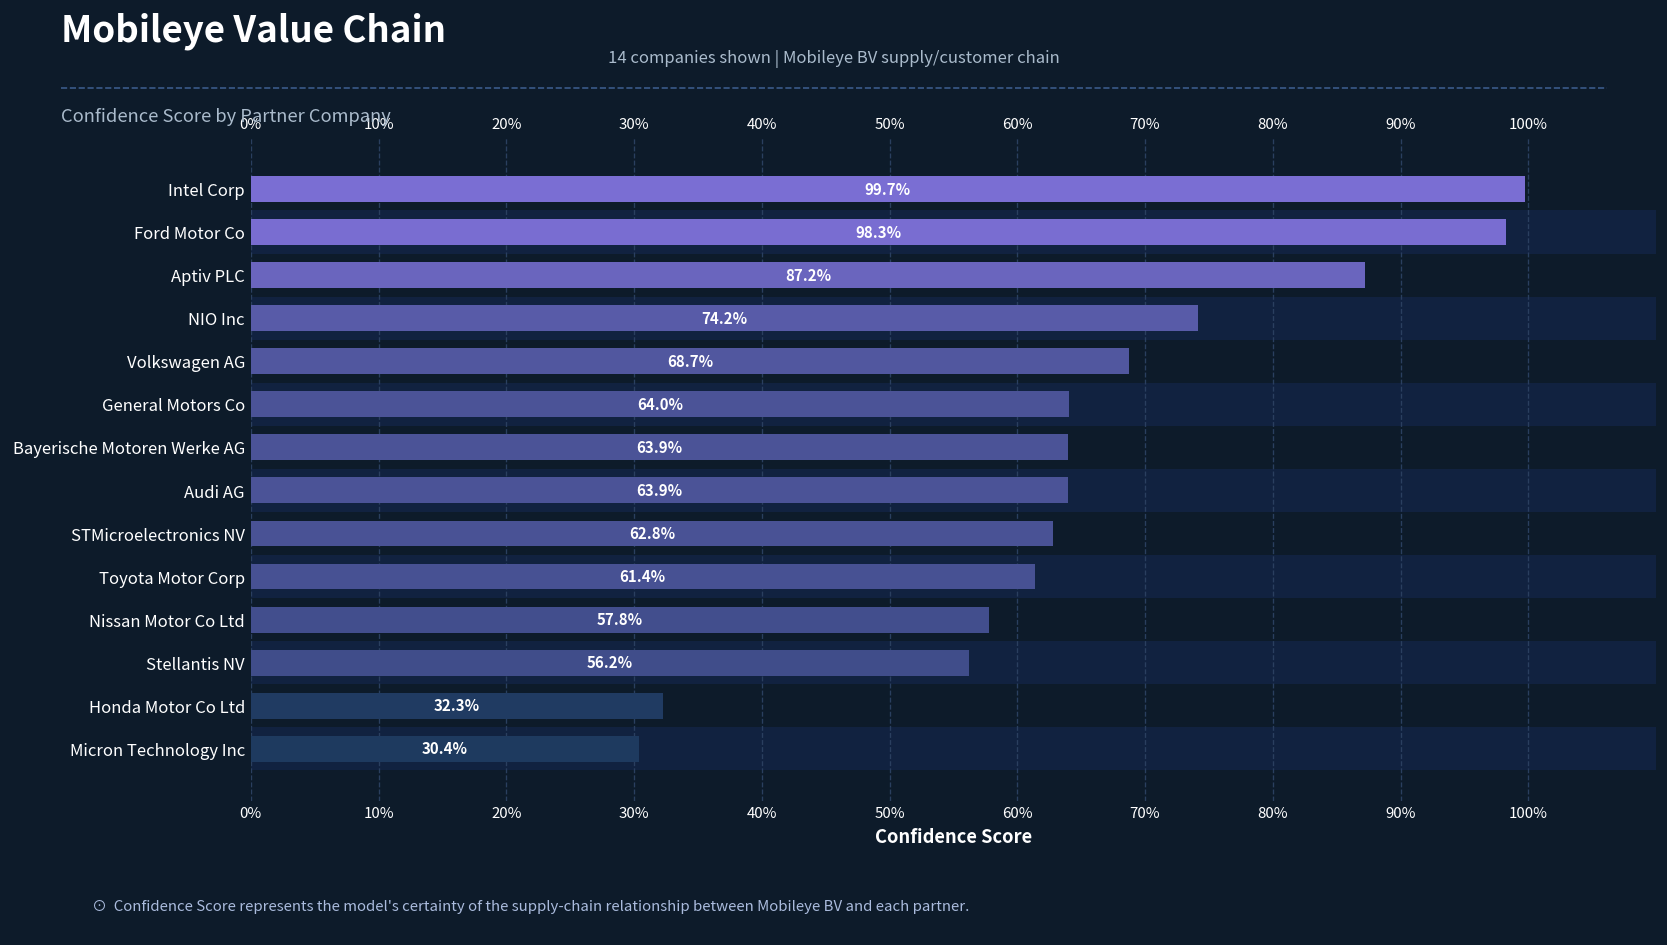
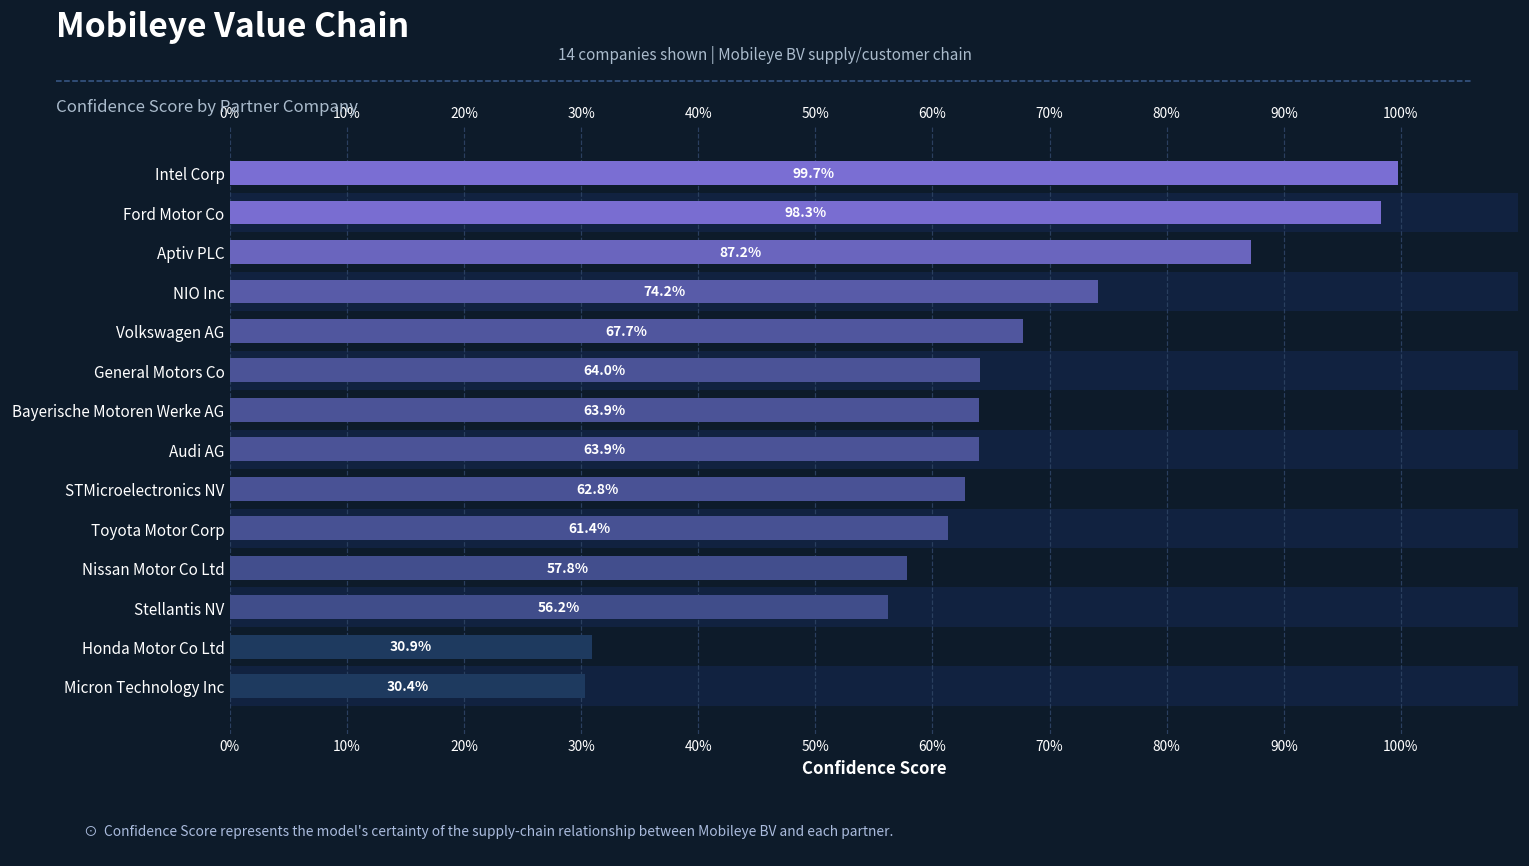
  {
    "Intel Corp": "99.7%",
    "Ford Motor Co": "98.3%",
    "Aptiv PLC": "87.2%",
    "NIO Inc": "74.2%",
-   "Volkswagen AG": "68.7%",
+   "Volkswagen AG": "67.7%",
    "General Motors Co": "64.0%",
    "Bayerische Motoren Werke AG": "63.9%",
    "Audi AG": "63.9%",
    "STMicroelectronics NV": "62.8%",
    "Toyota Motor Corp": "61.4%",
    "Nissan Motor Co Ltd": "57.8%",
    "Stellantis NV": "56.2%",
-   "Honda Motor Co Ltd": "32.3%",
+   "Honda Motor Co Ltd": "30.9%",
    "Micron Technology Inc": "30.4%"
  }
